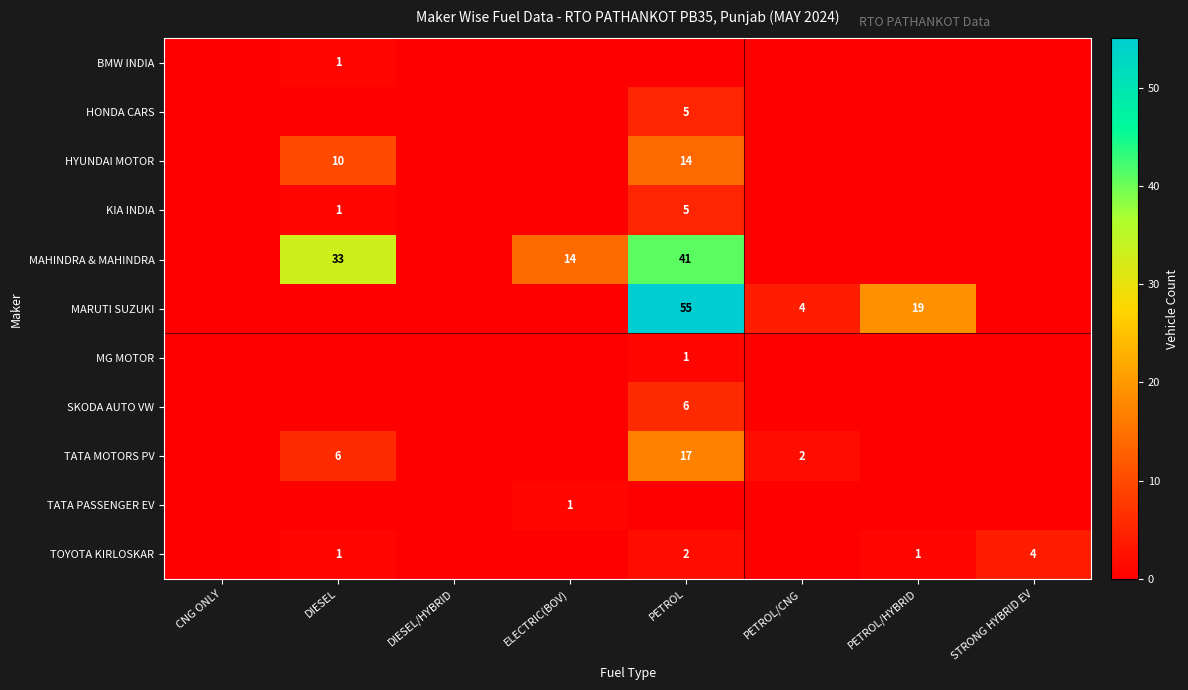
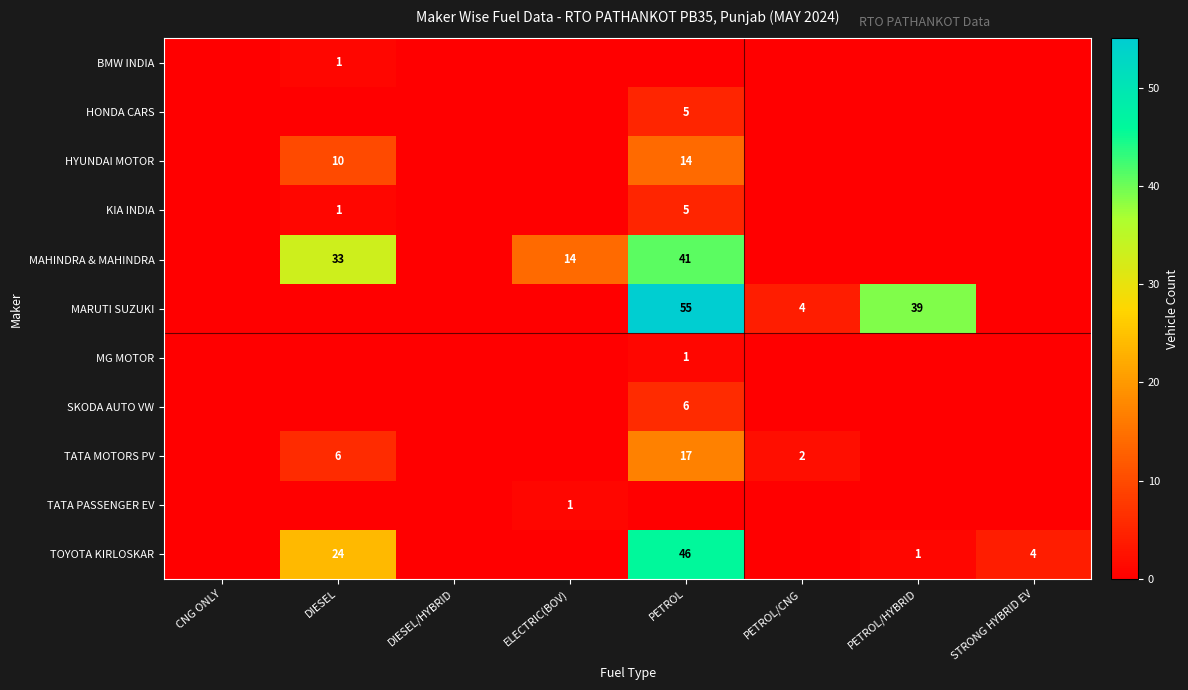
  {
    "BMW INDIA": {
      "DIESEL": 1
    },
    "HONDA CARS": {
      "PETROL": 5
    },
    "HYUNDAI MOTOR": {
      "DIESEL": 10,
      "PETROL": 14
    },
    "KIA INDIA": {
      "DIESEL": 1,
      "PETROL": 5
    },
    "MAHINDRA & MAHINDRA": {
      "DIESEL": 33,
      "ELECTRIC(BOV)": 14,
      "PETROL": 41
    },
    "MARUTI SUZUKI": {
      "PETROL": 55,
      "PETROL/CNG": 4,
-     "PETROL/HYBRID": 19
+     "PETROL/HYBRID": 39
    },
    "MG MOTOR": {
      "PETROL": 1
    },
    "SKODA AUTO VW": {
      "PETROL": 6
    },
    "TATA MOTORS PV": {
      "DIESEL": 6,
      "PETROL": 17,
      "PETROL/CNG": 2
    },
    "TATA PASSENGER EV": {
      "ELECTRIC(BOV)": 1
    },
    "TOYOTA KIRLOSKAR": {
-     "DIESEL": 1,
-     "PETROL": 2,
+     "DIESEL": 24,
+     "PETROL": 46,
      "PETROL/HYBRID": 1,
      "STRONG HYBRID EV": 4
    }
  }
